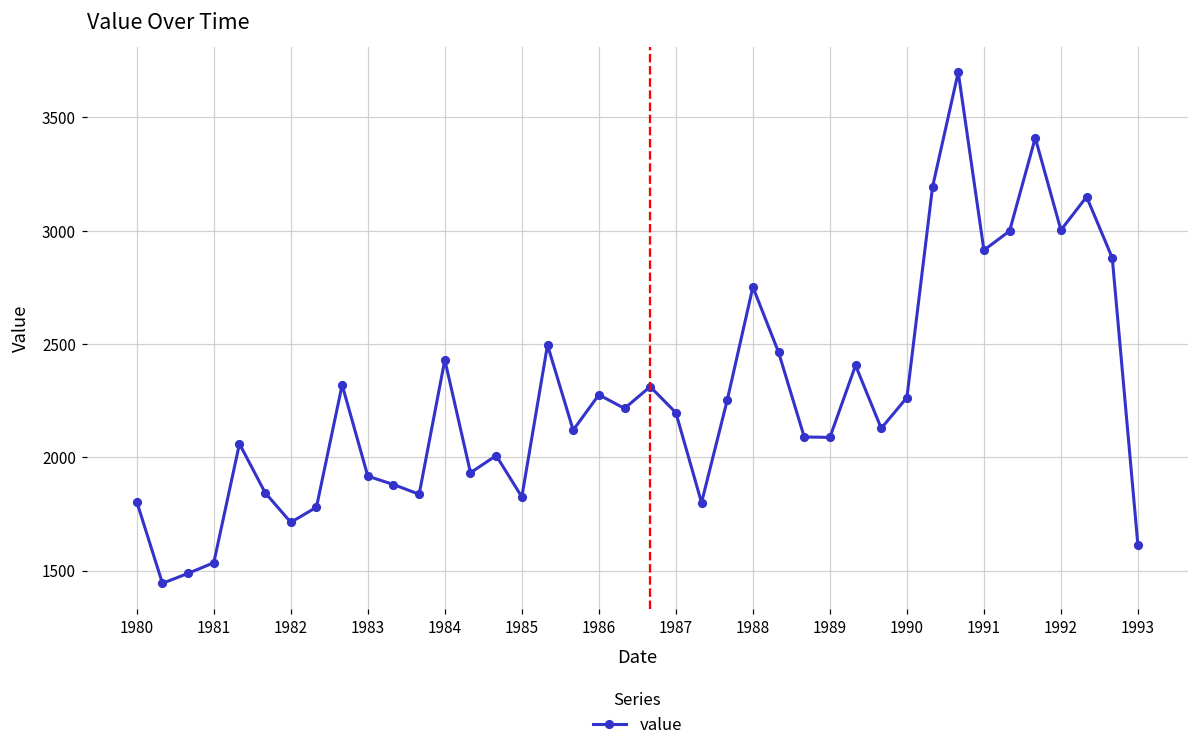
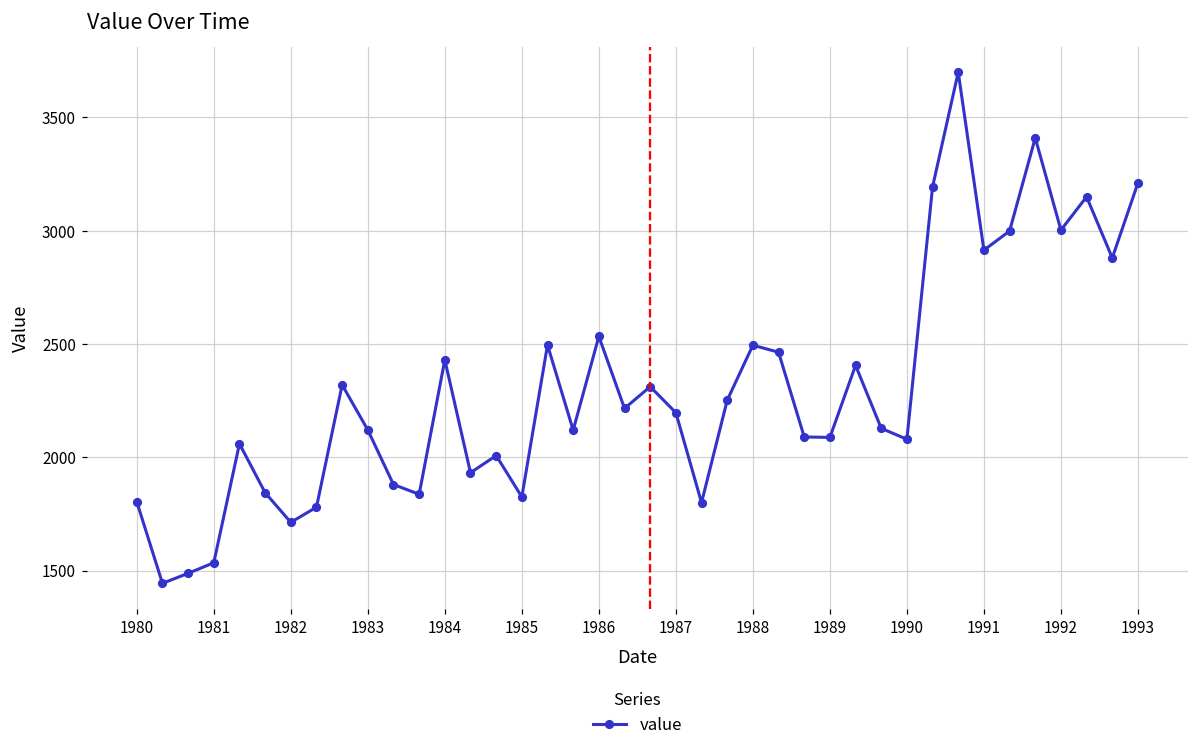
  {
    "1980": 1800,
    "1981": 1530,
    "1982": 1710,
-   "1983": 1920,
+   "1983": 2120,
    "1984": 2430,
    "1985": 1830,
-   "1986": 2280,
+   "1986": 2530,
    "1987": 2200,
-   "1988": 2750,
+   "1988": 2490,
    "1989": 2090,
-   "1990": 2260,
+   "1990": 2080,
    "1991": 2910,
    "1992": 3000,
-   "1993": 1610
+   "1993": 3210
  }
